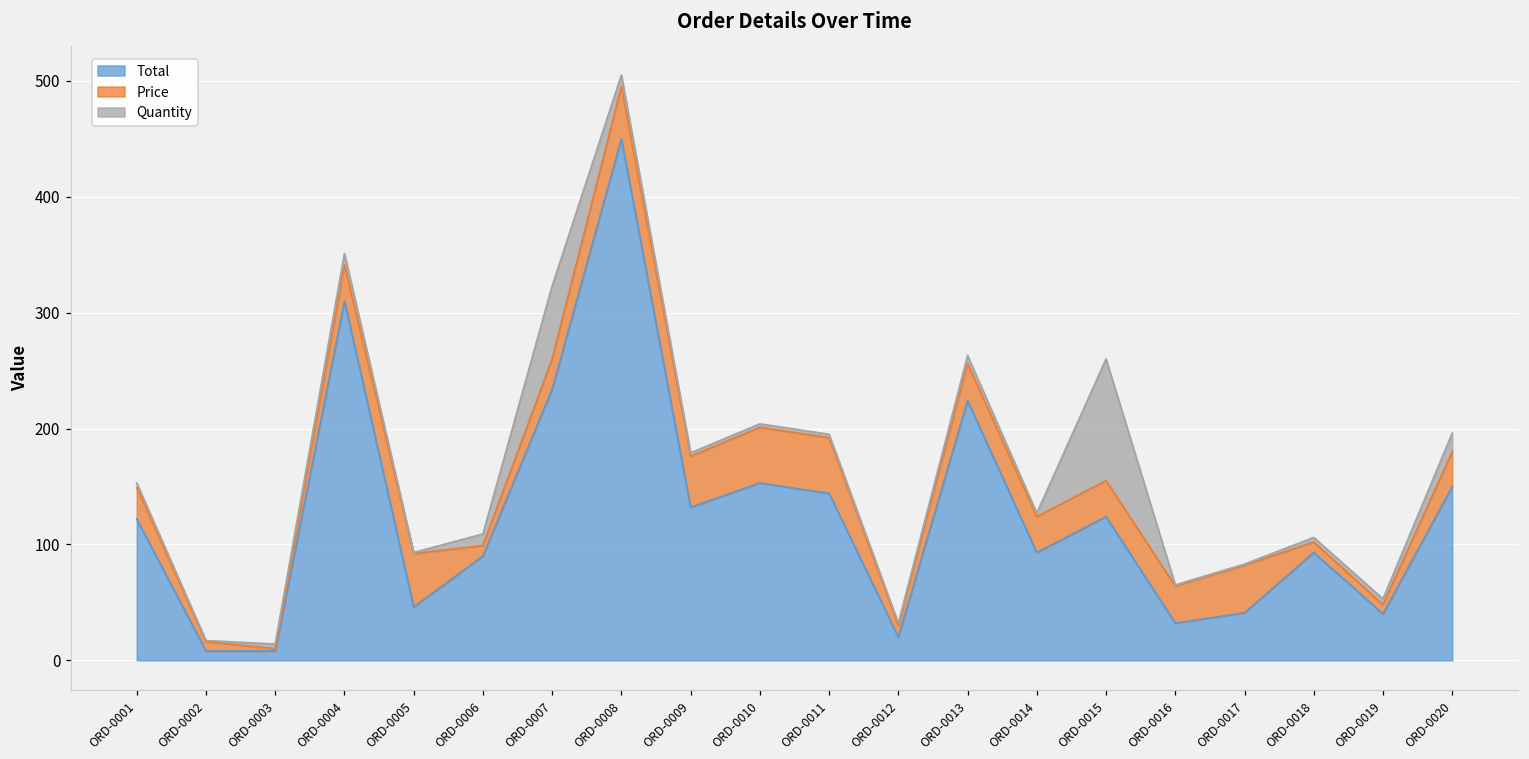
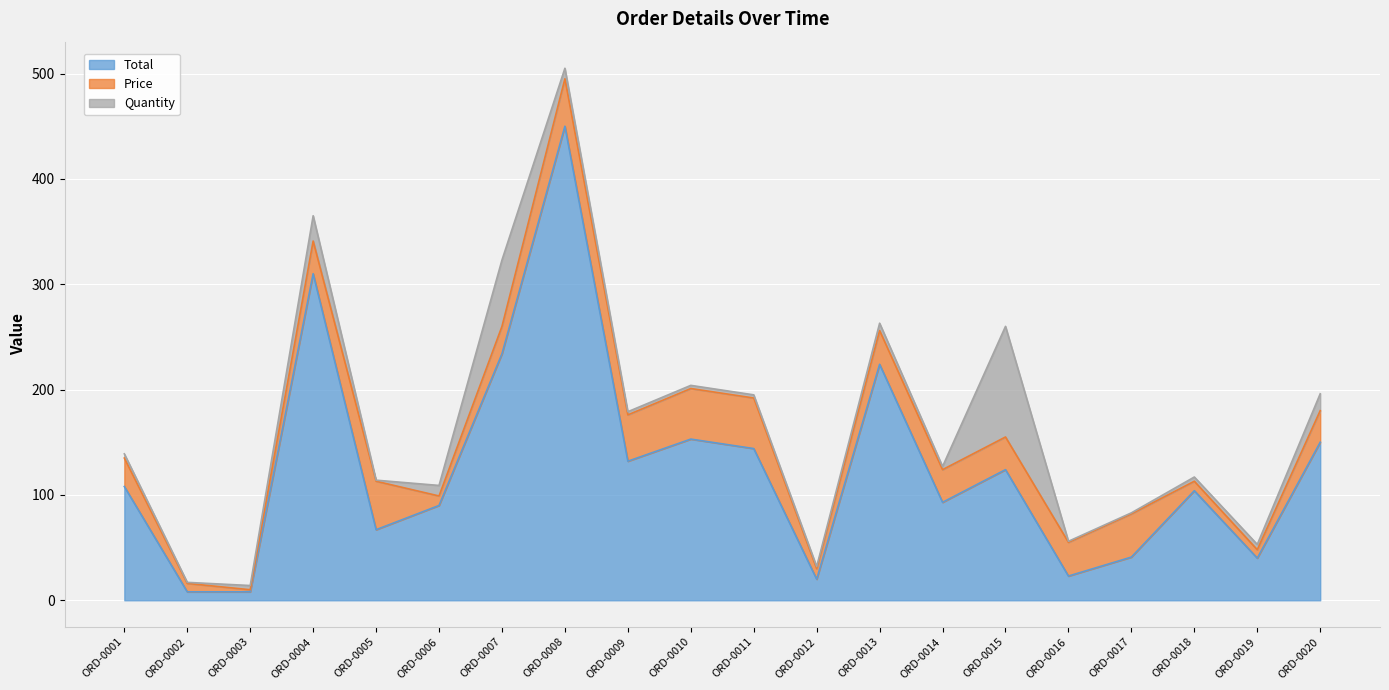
  {
    "Total": {
-     "ORD-0001": 122,
+     "ORD-0001": 108,
      "ORD-0002": 8,
      "ORD-0004": 310,
-     "ORD-0005": 46,
+     "ORD-0005": 67,
      "ORD-0006": 90,
      "ORD-0007": 234,
      "ORD-0008": 450,
      "ORD-0009": 132,
      "ORD-0010": 153,
      "ORD-0011": 144,
      "ORD-0012": 20,
      "ORD-0013": 224,
      "ORD-0014": 93,
      "ORD-0015": 124,
-     "ORD-0016": 32,
+     "ORD-0016": 23,
      "ORD-0017": 41,
-     "ORD-0018": 93,
+     "ORD-0018": 104,
      "ORD-0019": 40,
      "ORD-0020": 150
    },
    "Price": {
      "ORD-0001": 27,
      "ORD-0004": 31,
      "ORD-0006": 9,
      "ORD-0007": 26,
      "ORD-0008": 45,
      "ORD-0009": 44,
      "ORD-0010": 48,
      "ORD-0011": 48,
      "ORD-0013": 32,
      "ORD-0014": 31,
      "ORD-0015": 31,
      "ORD-0018": 9,
      "ORD-0019": 8,
      "ORD-0020": 30
    },
    "Quantity": {
      "ORD-0001": 4,
      "ORD-0003": 4,
-     "ORD-0004": 10,
+     "ORD-0004": 24,
      "ORD-0006": 10,
      "ORD-0007": 63,
      "ORD-0008": 10,
      "ORD-0009": 3,
      "ORD-0010": 3,
      "ORD-0011": 3,
      "ORD-0013": 7,
      "ORD-0014": 3,
      "ORD-0015": 105,
      "ORD-0018": 4,
      "ORD-0019": 5,
      "ORD-0020": 16
    }
  }
